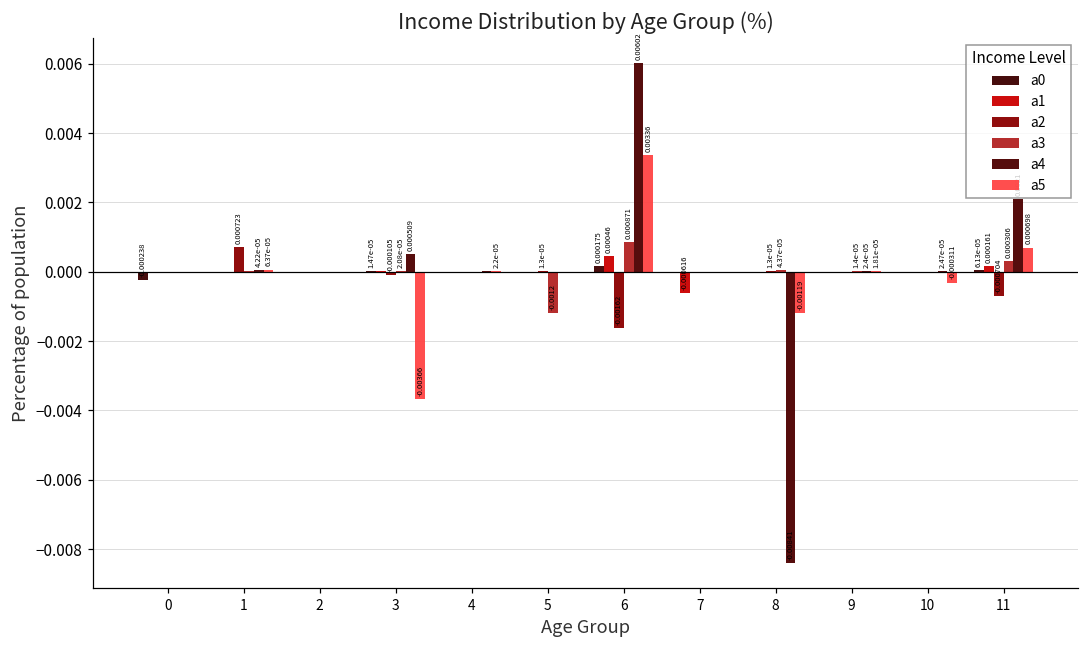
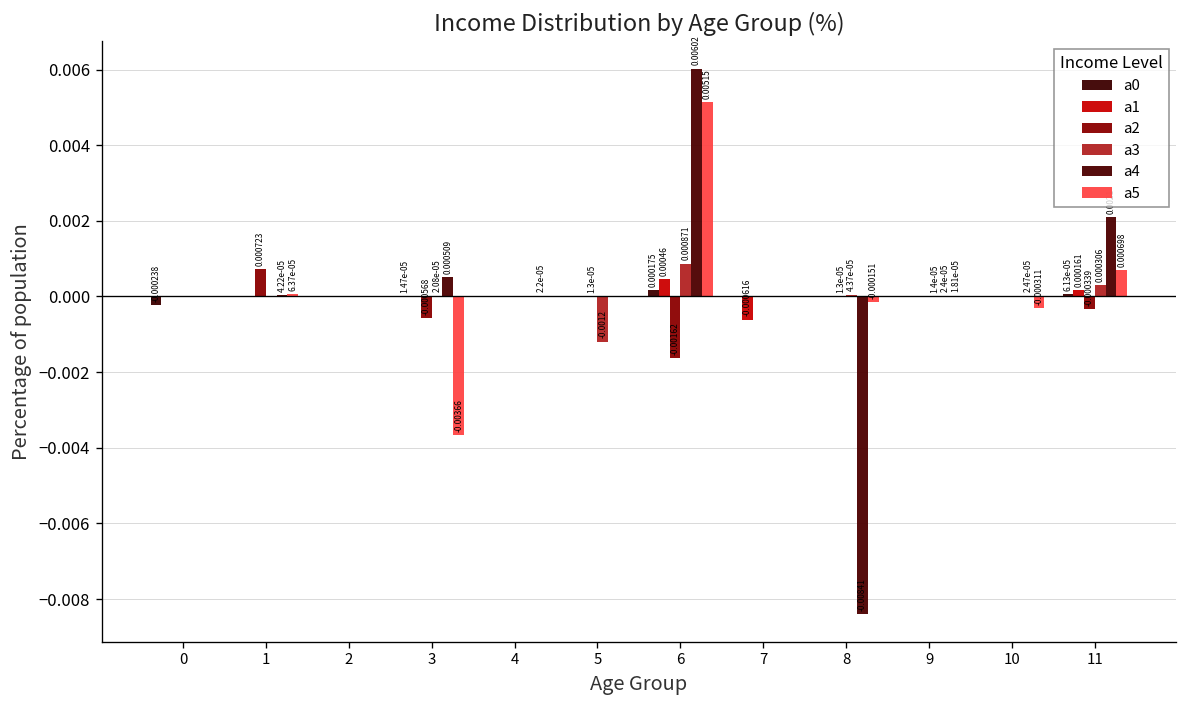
  {
    "a2": {
      "1": "0.000723",
-     "3": "-0.000105",
+     "3": "-0.000568",
      "5": "1.3e-05",
      "6": "-0.00162",
      "8": "1.3e-05",
-     "11": "-0.000704"
+     "11": "-0.000339"
    },
    "a5": {
      "1": "6.37e-05",
      "3": "-0.00366",
      "4": "2.2e-05",
-     "6": "0.00336",
-     "8": "-0.00119",
+     "6": "0.00515",
+     "8": "-0.000151",
      "9": "1.81e-05",
      "10": "-0.000311",
      "11": "0.000698"
    }
  }
